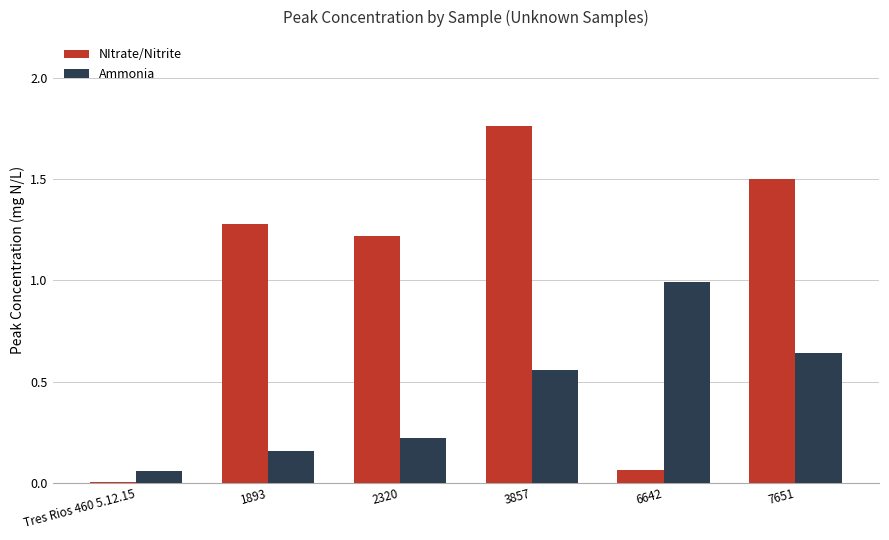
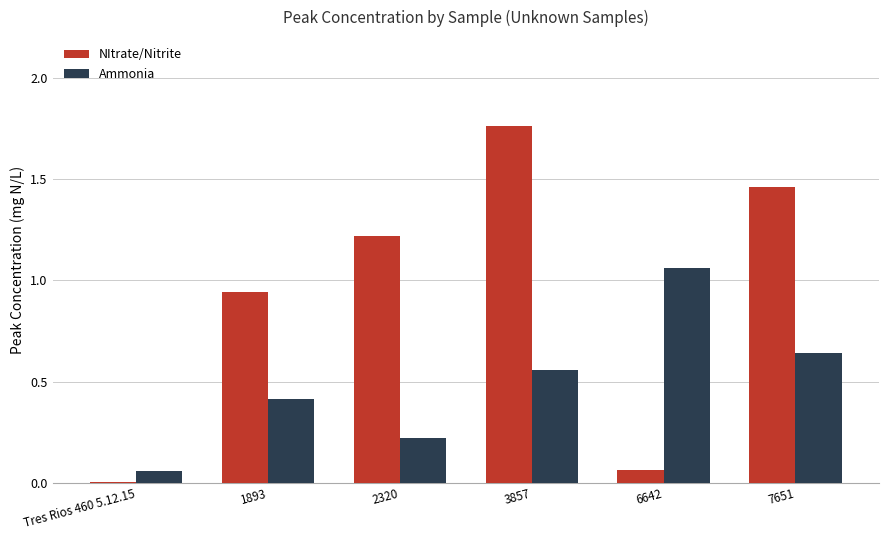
  {
    "NItrate/Nitrite": {
-     "1893": 1.28,
+     "1893": 0.94,
      "2320": 1.22,
      "3857": 1.76,
      "6642": 0.06,
-     "7651": 1.50
+     "7651": 1.46
    },
    "Ammonia": {
      "Tres Rios 460 5.12.15": 0.06,
-     "1893": 0.16,
+     "1893": 0.41,
      "2320": 0.22,
      "3857": 0.56,
-     "6642": 0.99,
+     "6642": 1.06,
      "7651": 0.64
    }
  }
